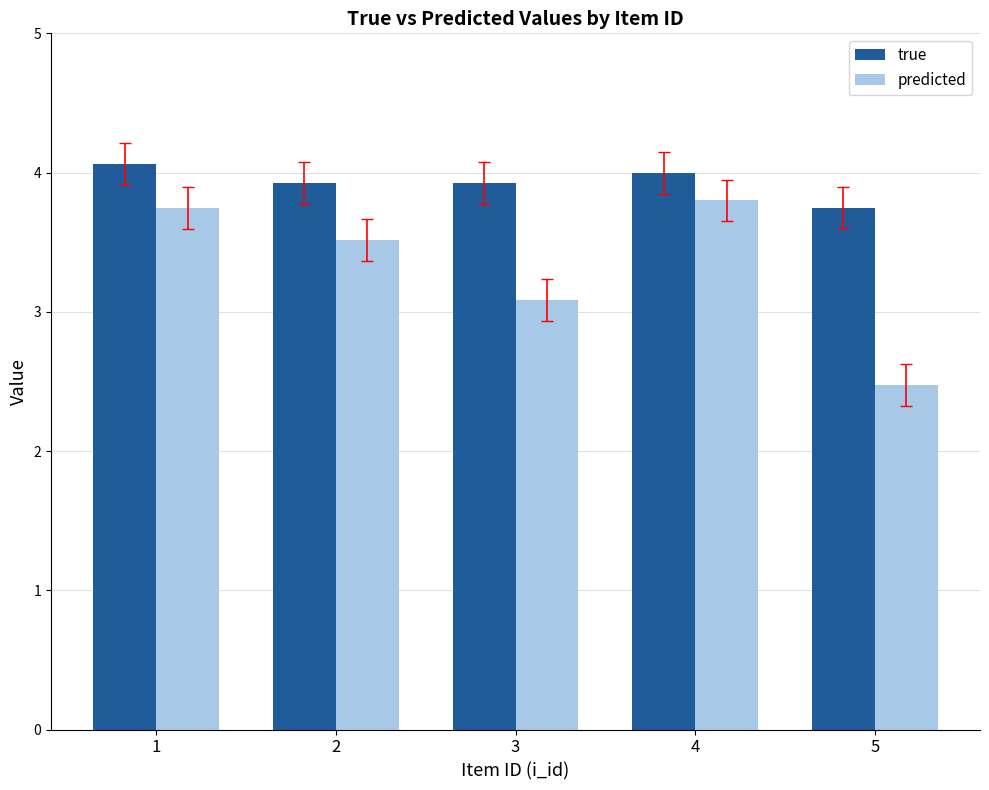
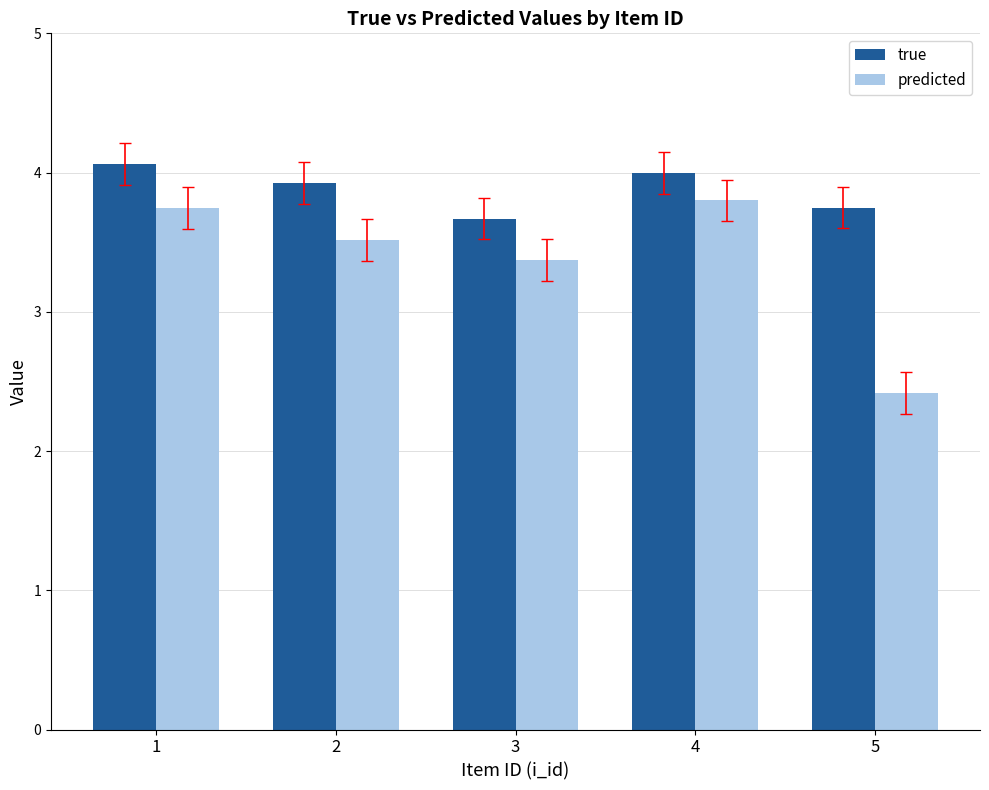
  {
    "true": {
      "1": 4.06,
      "2": 3.93,
-     "3": 3.92,
+     "3": 3.67,
      "4": 3.99,
      "5": 3.75
    },
    "predicted": {
      "1": 3.75,
      "2": 3.52,
-     "3": 3.09,
+     "3": 3.37,
      "4": 3.80,
-     "5": 2.47
+     "5": 2.42
    }
  }
